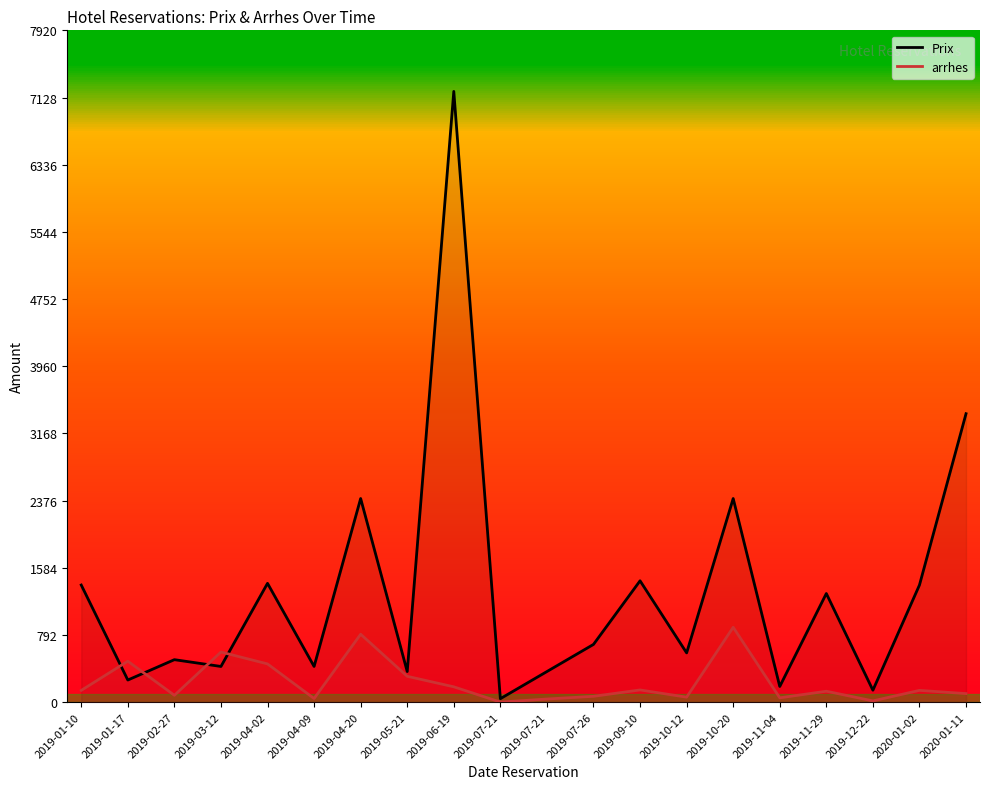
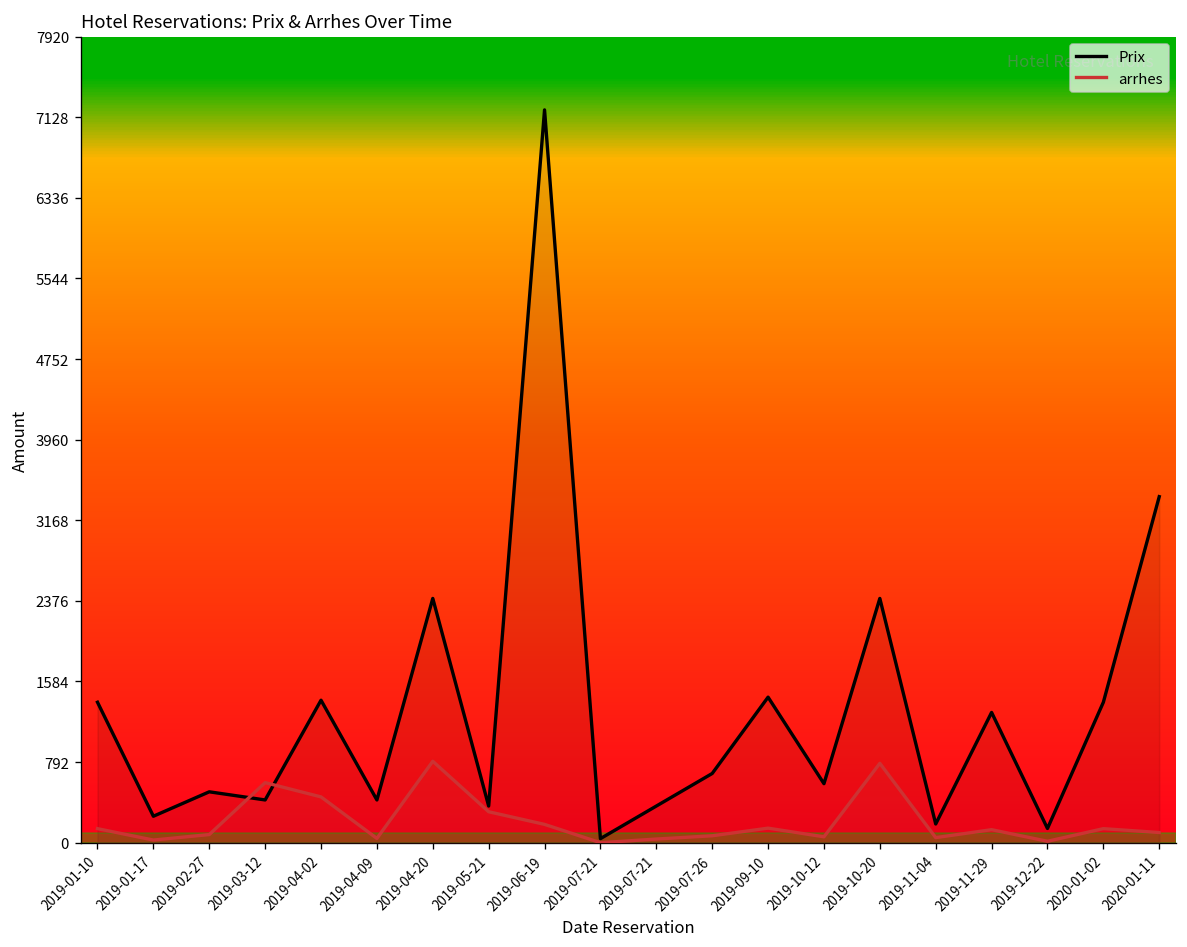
  {
    "Prix": {
      "2019-01-10": 1400,
      "2019-01-17": 300,
      "2019-02-27": 500,
      "2019-03-12": 400,
      "2019-04-02": 1400,
      "2019-04-09": 400,
      "2019-04-20": 2400,
      "2019-05-21": 400,
      "2019-06-19": 7200,
      "2019-07-26": 700,
      "2019-09-10": 1400,
      "2019-10-12": 600,
      "2019-10-20": 2400,
      "2019-11-04": 200,
      "2019-11-29": 1300,
      "2019-12-22": 100,
      "2020-01-02": 1400,
      "2020-01-11": 3400
    },
    "arrhes": {
      "2019-01-10": 100,
-     "2019-01-17": 500,
+     "2019-01-17": 0,
      "2019-02-27": 100,
      "2019-03-12": 600,
      "2019-04-02": 500,
      "2019-04-09": 0,
      "2019-04-20": 800,
      "2019-05-21": 300,
      "2019-06-19": 200,
      "2019-07-26": 100,
      "2019-09-10": 100,
      "2019-10-12": 100,
-     "2019-10-20": 900,
+     "2019-10-20": 800,
      "2019-11-04": 100,
      "2019-11-29": 100,
      "2019-12-22": 0,
      "2020-01-02": 100,
      "2020-01-11": 100
    }
  }
